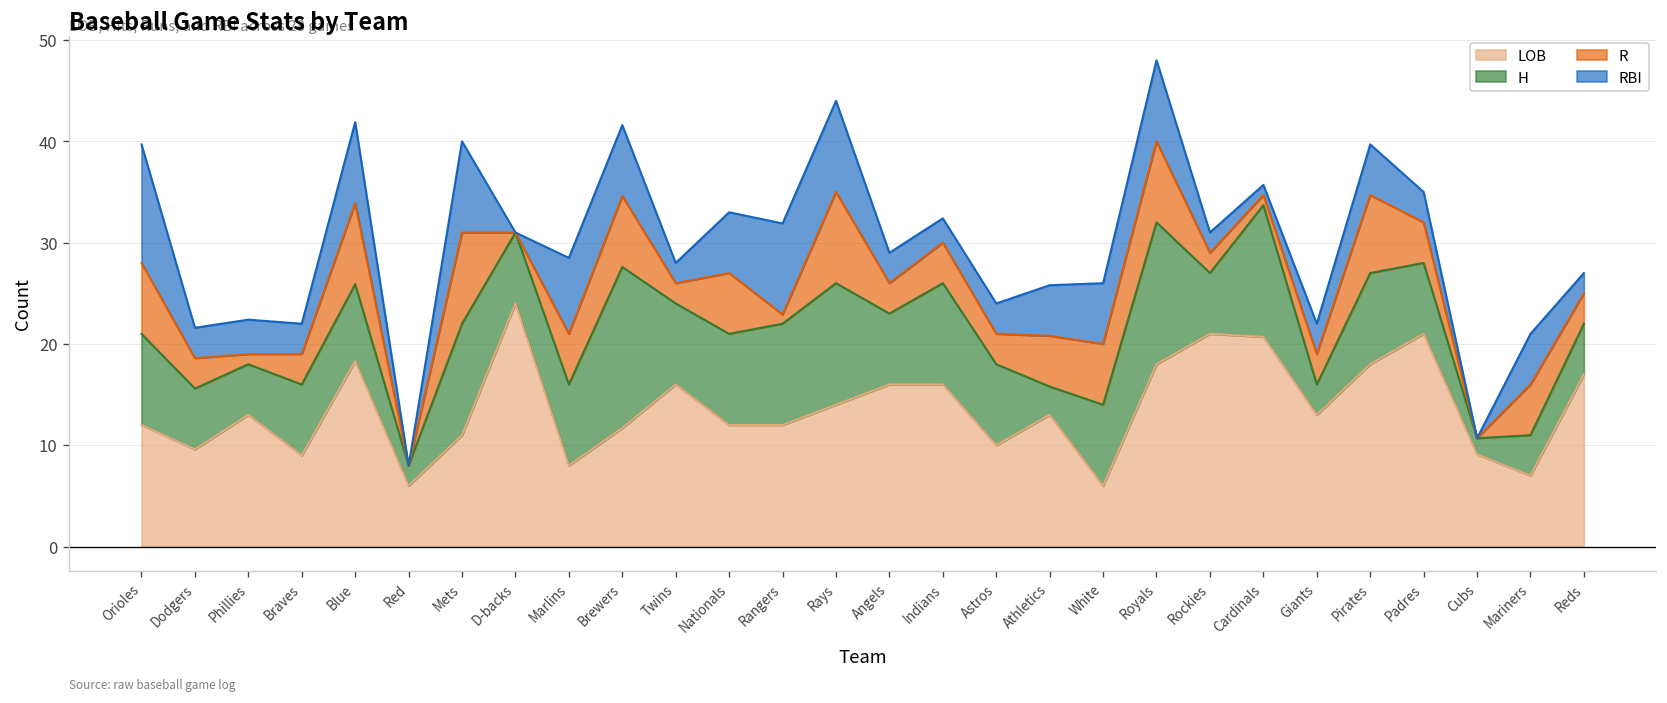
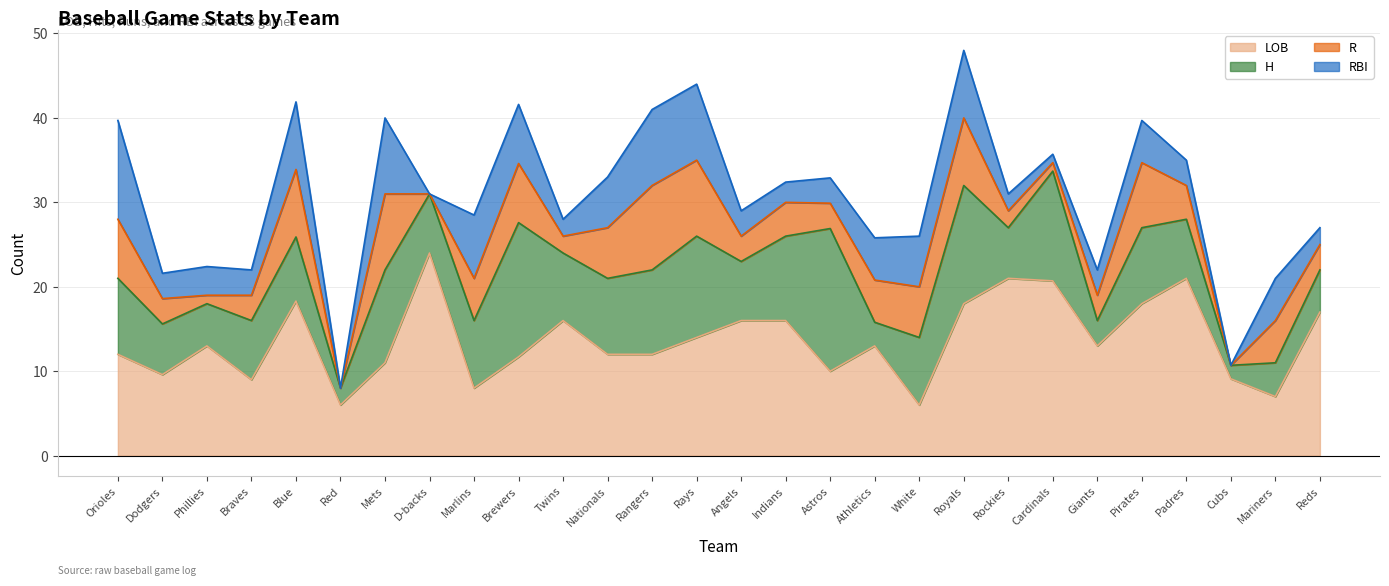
  {
    "LOB": {
      "Orioles": 12,
      "Dodgers": 10,
      "Phillies": 13,
      "Braves": 9,
      "Blue": 18,
      "Red": 6,
      "Mets": 11,
      "D-backs": 24,
      "Marlins": 8,
      "Brewers": 12,
      "Twins": 16,
      "Nationals": 12,
      "Rangers": 12,
      "Rays": 14,
      "Angels": 16,
      "Indians": 16,
      "Astros": 10,
      "Athletics": 13,
      "White": 6,
      "Royals": 18,
      "Rockies": 21,
      "Cardinals": 21,
      "Giants": 13,
      "Pirates": 18,
      "Padres": 21,
      "Cubs": 9,
      "Mariners": 7,
      "Reds": 17
    },
    "H": {
      "Orioles": 9,
      "Dodgers": 6,
      "Phillies": 5,
      "Braves": 7,
      "Blue": 8,
      "Mets": 11,
      "Marlins": 8,
      "Brewers": 16,
      "Twins": 8,
      "Nationals": 9,
      "Rangers": 10,
      "Rays": 12,
      "Angels": 7,
      "Indians": 10,
-     "Astros": 8,
+     "Astros": 17,
      "Athletics": 3,
      "White": 8,
      "Royals": 14,
      "Rockies": 6,
      "Cardinals": 13,
      "Giants": 3,
      "Pirates": 9,
      "Padres": 7,
      "Mariners": 4,
      "Reds": 5
    },
    "R": {
      "Orioles": 7,
      "Dodgers": 3,
      "Phillies": 1,
      "Braves": 3,
      "Blue": 8,
      "Mets": 9,
      "Marlins": 5,
      "Brewers": 7,
      "Twins": 2,
      "Nationals": 6,
-     "Rangers": 1,
+     "Rangers": 10,
      "Rays": 9,
      "Angels": 3,
      "Indians": 4,
      "Astros": 3,
      "Athletics": 5,
      "White": 6,
      "Royals": 8,
      "Rockies": 2,
      "Cardinals": 1,
      "Giants": 3,
      "Pirates": 8,
      "Padres": 4,
      "Mariners": 5,
      "Reds": 3
    },
    "RBI": {
      "Orioles": 12,
      "Dodgers": 3,
      "Phillies": 3,
      "Braves": 3,
      "Blue": 8,
      "Mets": 9,
      "Marlins": 8,
      "Brewers": 7,
      "Twins": 2,
      "Nationals": 6,
      "Rangers": 9,
      "Rays": 9,
      "Angels": 3,
      "Indians": 2,
      "Astros": 3,
      "Athletics": 5,
      "White": 6,
      "Royals": 8,
      "Rockies": 2,
      "Cardinals": 1,
      "Giants": 3,
      "Pirates": 5,
      "Padres": 3,
      "Mariners": 5,
      "Reds": 2
    }
  }
